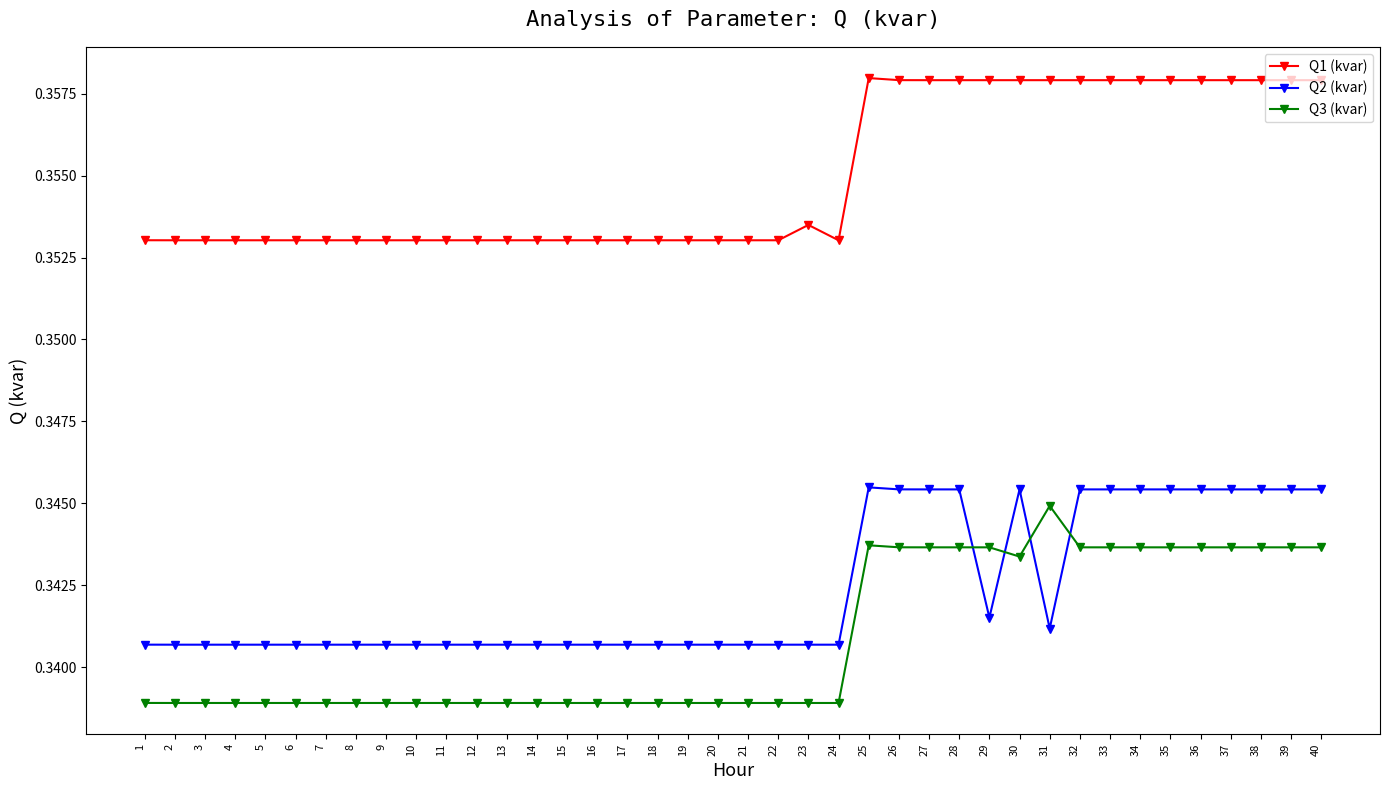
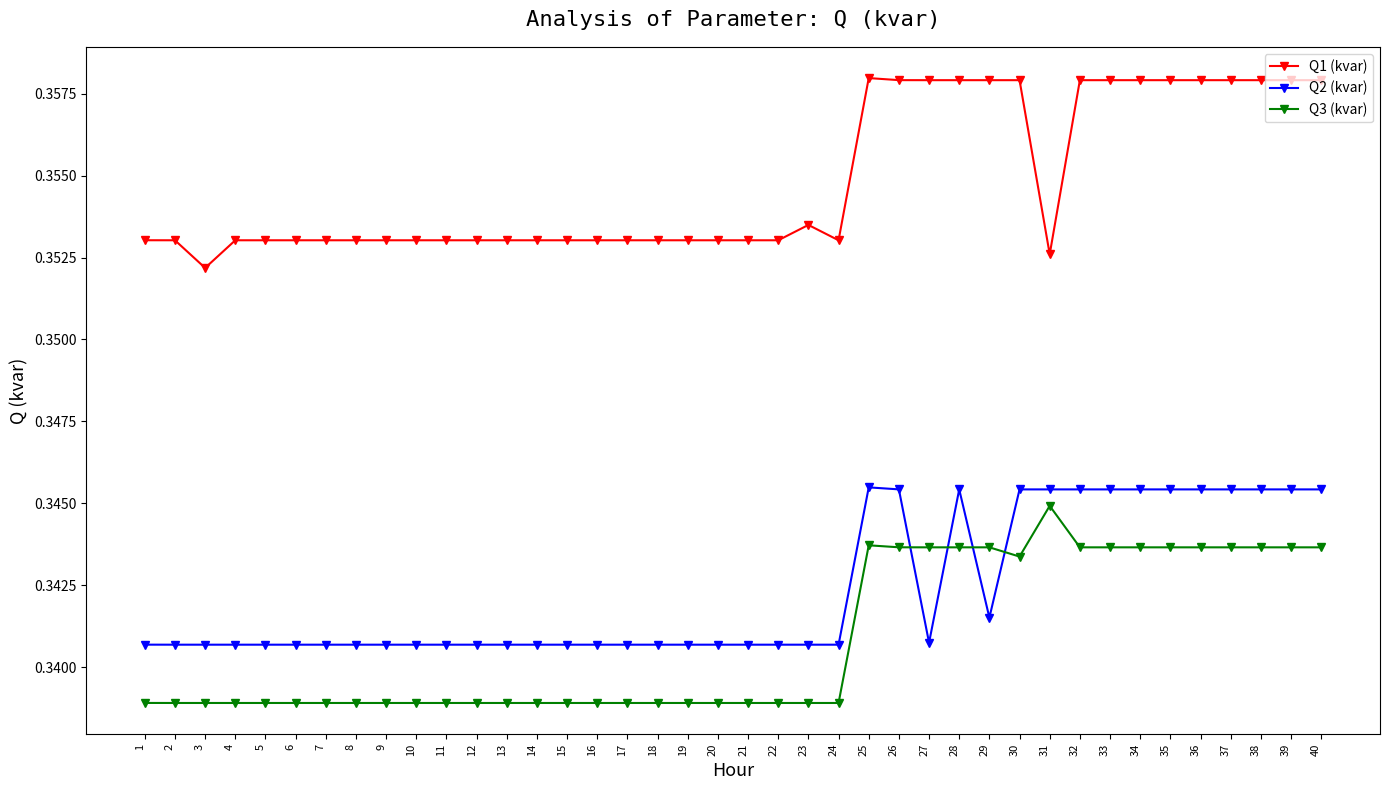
  {
    "Q1 (kvar)": {
      "1": 0.3530,
      "2": 0.3530,
-     "3": 0.3530,
+     "3": 0.3522,
      "4": 0.3530,
      "5": 0.3530,
      "6": 0.3530,
      "7": 0.3530,
      "8": 0.3530,
      "9": 0.3530,
      "10": 0.3530,
      "11": 0.3530,
      "12": 0.3530,
      "13": 0.3530,
      "14": 0.3530,
      "15": 0.3530,
      "16": 0.3530,
      "17": 0.3530,
      "18": 0.3530,
      "19": 0.3530,
      "20": 0.3530,
      "21": 0.3530,
      "22": 0.3530,
      "23": 0.3535,
      "24": 0.3530,
      "25": 0.3580,
      "26": 0.3579,
      "27": 0.3579,
      "28": 0.3579,
      "29": 0.3579,
      "30": 0.3579,
-     "31": 0.3579,
+     "31": 0.3526,
      "32": 0.3579,
      "33": 0.3579,
      "34": 0.3579,
      "35": 0.3579,
      "36": 0.3579,
      "37": 0.3579,
      "38": 0.3579
    },
    "Q2 (kvar)": {
      "1": 0.3407,
      "2": 0.3407,
      "3": 0.3407,
      "4": 0.3407,
      "5": 0.3407,
      "6": 0.3407,
      "7": 0.3407,
      "8": 0.3407,
      "9": 0.3407,
      "10": 0.3407,
      "11": 0.3407,
      "12": 0.3407,
      "13": 0.3407,
      "14": 0.3407,
      "15": 0.3407,
      "16": 0.3407,
      "17": 0.3407,
      "18": 0.3407,
      "19": 0.3407,
      "20": 0.3407,
      "21": 0.3407,
      "22": 0.3407,
      "23": 0.3407,
      "24": 0.3407,
      "25": 0.3455,
      "26": 0.3454,
-     "27": 0.3454,
+     "27": 0.3407,
      "28": 0.3454,
      "29": 0.3415,
      "30": 0.3454,
-     "31": 0.3412,
+     "31": 0.3454,
      "32": 0.3454,
      "33": 0.3454,
      "34": 0.3454,
      "35": 0.3454,
      "36": 0.3454,
      "37": 0.3454,
      "38": 0.3454,
      "39": 0.3454,
      "40": 0.3454
    },
    "Q3 (kvar)": {
      "1": 0.3389,
      "2": 0.3389,
      "3": 0.3389,
      "4": 0.3389,
      "5": 0.3389,
      "6": 0.3389,
      "7": 0.3389,
      "8": 0.3389,
      "9": 0.3389,
      "10": 0.3389,
      "11": 0.3389,
      "12": 0.3389,
      "13": 0.3389,
      "14": 0.3389,
      "15": 0.3389,
      "16": 0.3389,
      "17": 0.3389,
      "18": 0.3389,
      "19": 0.3389,
      "20": 0.3389,
      "21": 0.3389,
      "22": 0.3389,
      "23": 0.3389,
      "24": 0.3389,
      "25": 0.3437,
      "26": 0.3437,
      "27": 0.3437,
      "28": 0.3437,
      "29": 0.3437,
      "30": 0.3434,
      "31": 0.3449,
      "32": 0.3437,
      "33": 0.3437,
      "34": 0.3437,
      "35": 0.3437,
      "36": 0.3437,
      "37": 0.3437,
      "38": 0.3437,
      "39": 0.3437,
      "40": 0.3437
    }
  }
